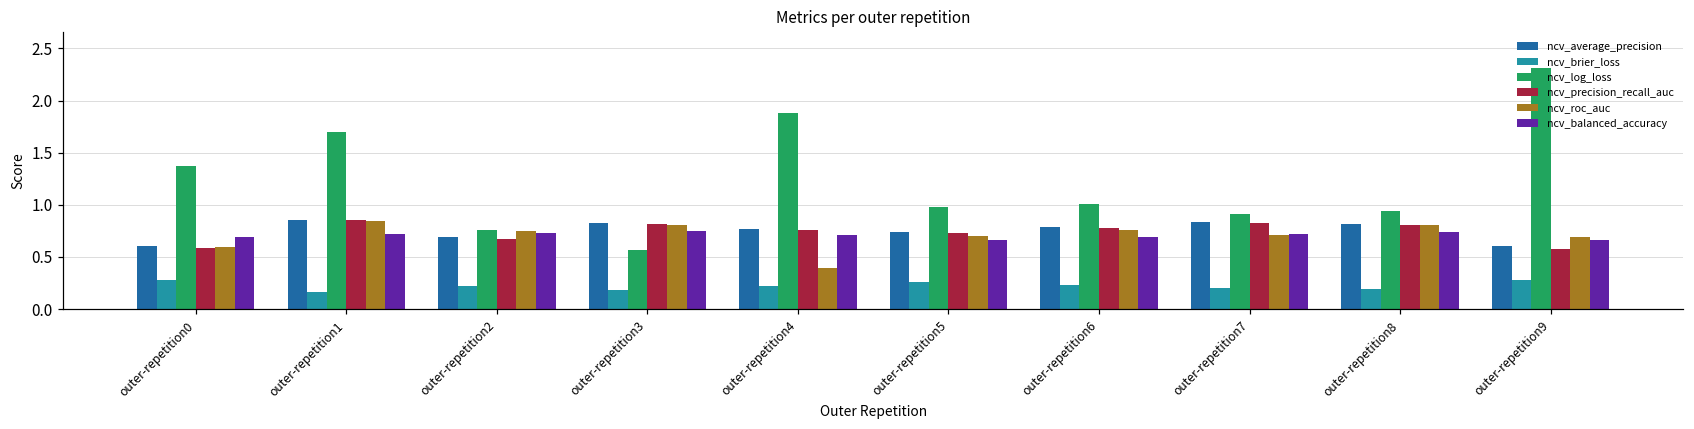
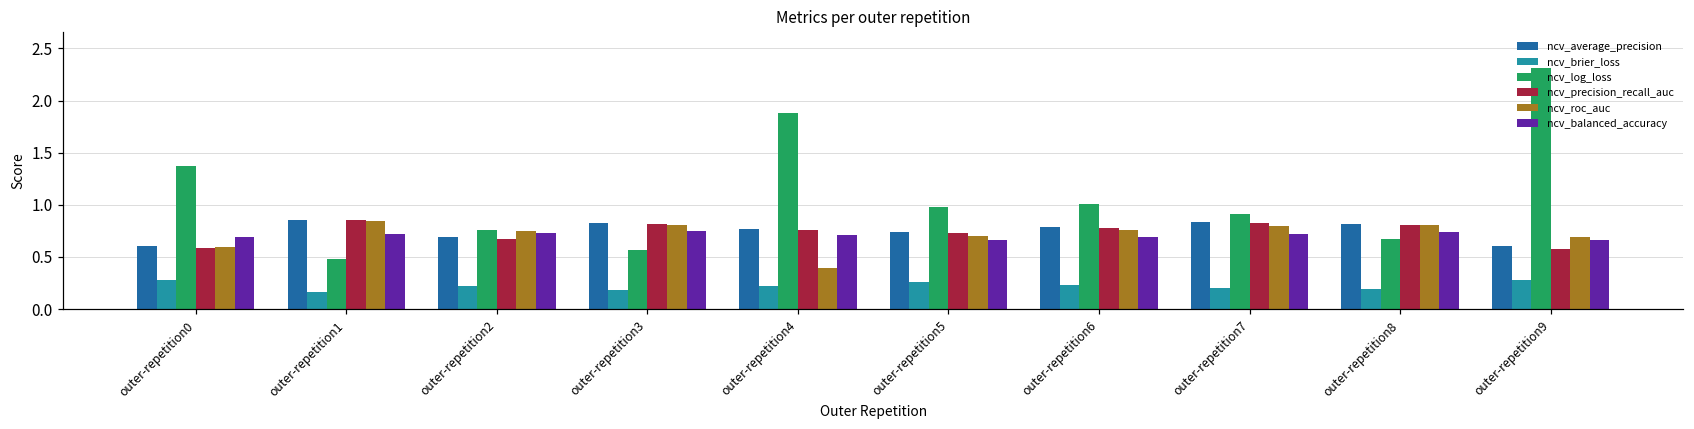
  {
    "ncv_log_loss": {
      "outer-repetition0": 1.4,
-     "outer-repetition1": 1.7,
+     "outer-repetition1": 0.5,
      "outer-repetition2": 0.8,
      "outer-repetition3": 0.6,
      "outer-repetition4": 1.9,
      "outer-repetition5": 1.0,
      "outer-repetition6": 1.0,
      "outer-repetition7": 0.9,
-     "outer-repetition8": 0.9,
+     "outer-repetition8": 0.7,
      "outer-repetition9": 2.3
    },
    "ncv_precision_recall_auc": {
      "outer-repetition0": 0.6,
      "outer-repetition1": 0.9,
      "outer-repetition2": 0.7,
      "outer-repetition3": 0.8,
      "outer-repetition4": 0.8,
      "outer-repetition5": 0.7,
      "outer-repetition6": 0.8,
      "outer-repetition7": 0.8,
      "outer-repetition8": 0.8,
      "outer-repetition9": 0.6
    },
    "ncv_roc_auc": {
      "outer-repetition0": 0.6,
      "outer-repetition1": 0.8,
      "outer-repetition2": 0.7,
      "outer-repetition3": 0.8,
      "outer-repetition4": 0.4,
      "outer-repetition5": 0.7,
      "outer-repetition6": 0.8,
-     "outer-repetition7": 0.7,
+     "outer-repetition7": 0.8,
      "outer-repetition8": 0.8,
      "outer-repetition9": 0.7
    },
    "ncv_balanced_accuracy": {
      "outer-repetition0": 0.7,
      "outer-repetition1": 0.7,
      "outer-repetition2": 0.7,
      "outer-repetition3": 0.7,
      "outer-repetition4": 0.7,
      "outer-repetition5": 0.7,
      "outer-repetition6": 0.7,
      "outer-repetition7": 0.7,
      "outer-repetition8": 0.7,
      "outer-repetition9": 0.7
    }
  }
